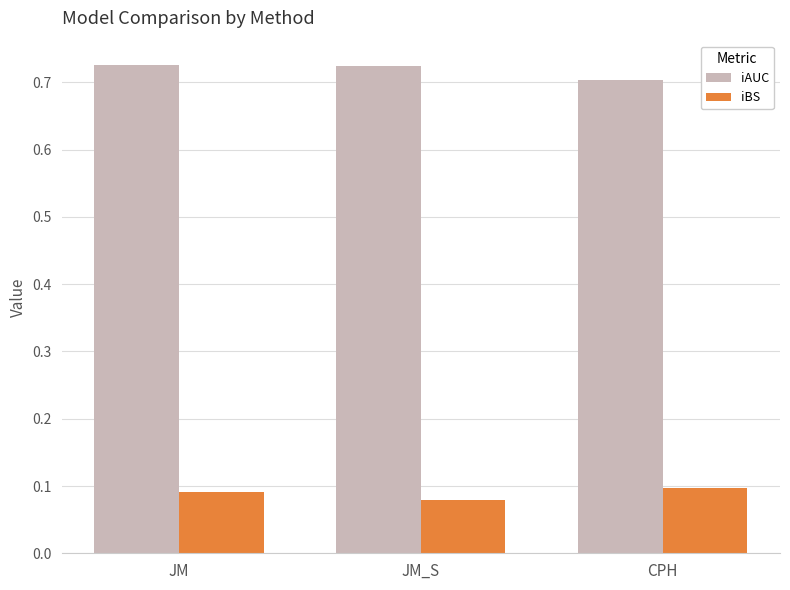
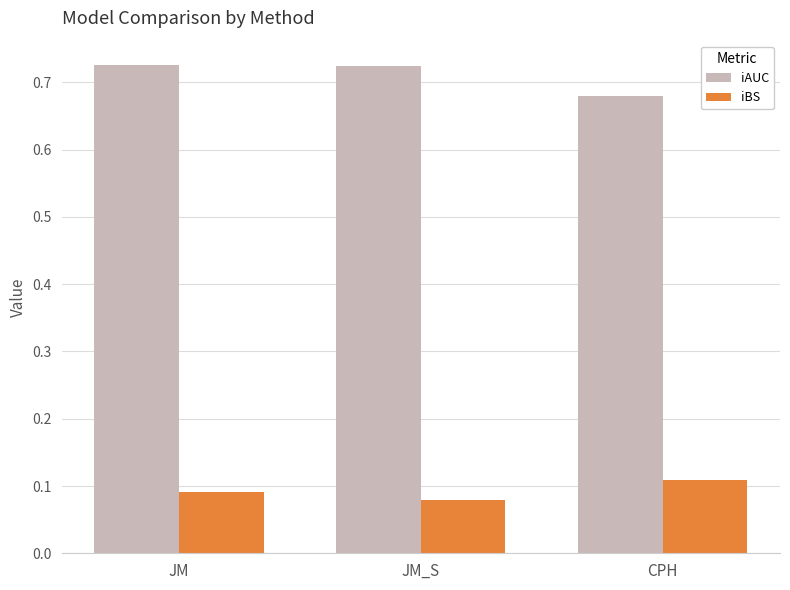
  {
    "iAUC": {
      "JM": 0.73,
      "JM_S": 0.72,
-     "CPH": 0.70
+     "CPH": 0.68
    },
    "iBS": {
      "JM": 0.09,
      "JM_S": 0.08,
-     "CPH": 0.10
+     "CPH": 0.11
    }
  }
